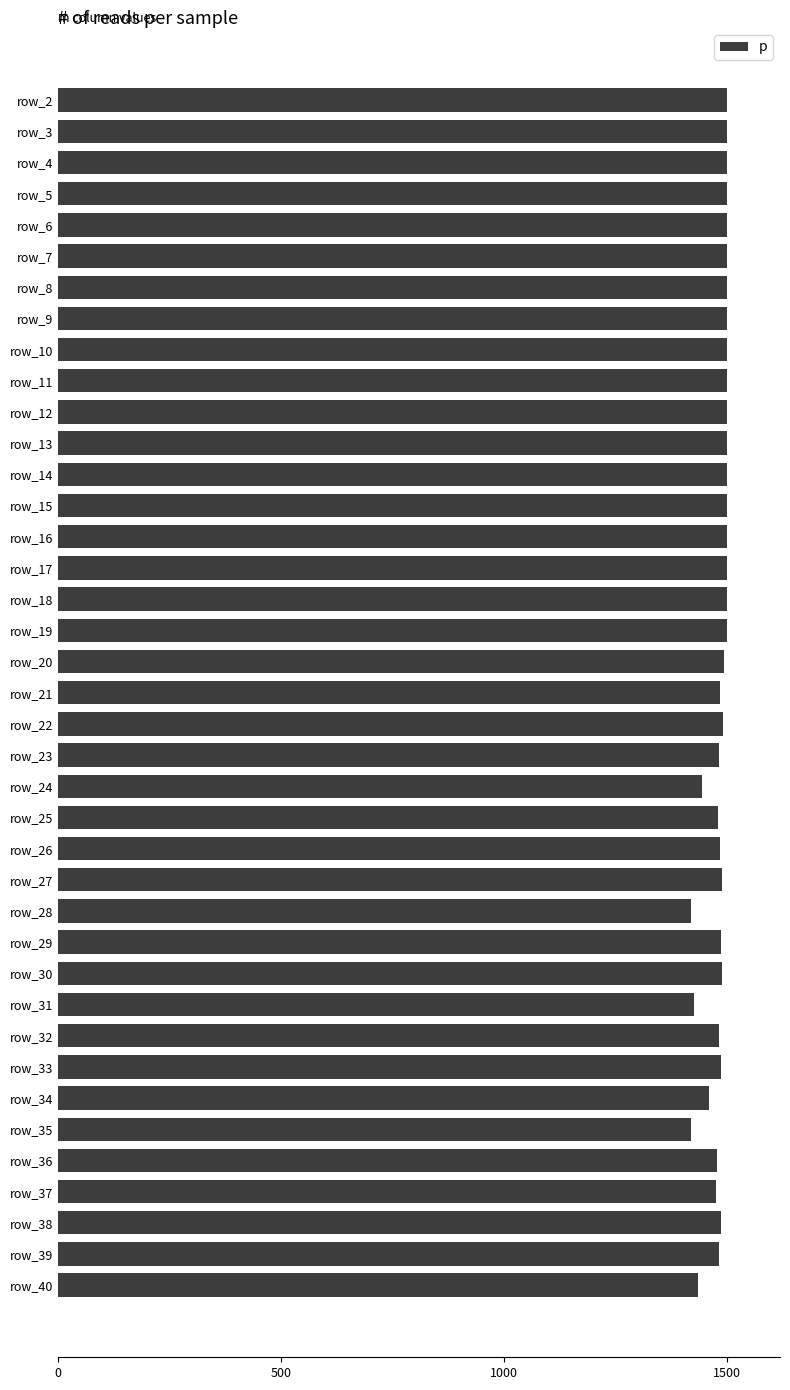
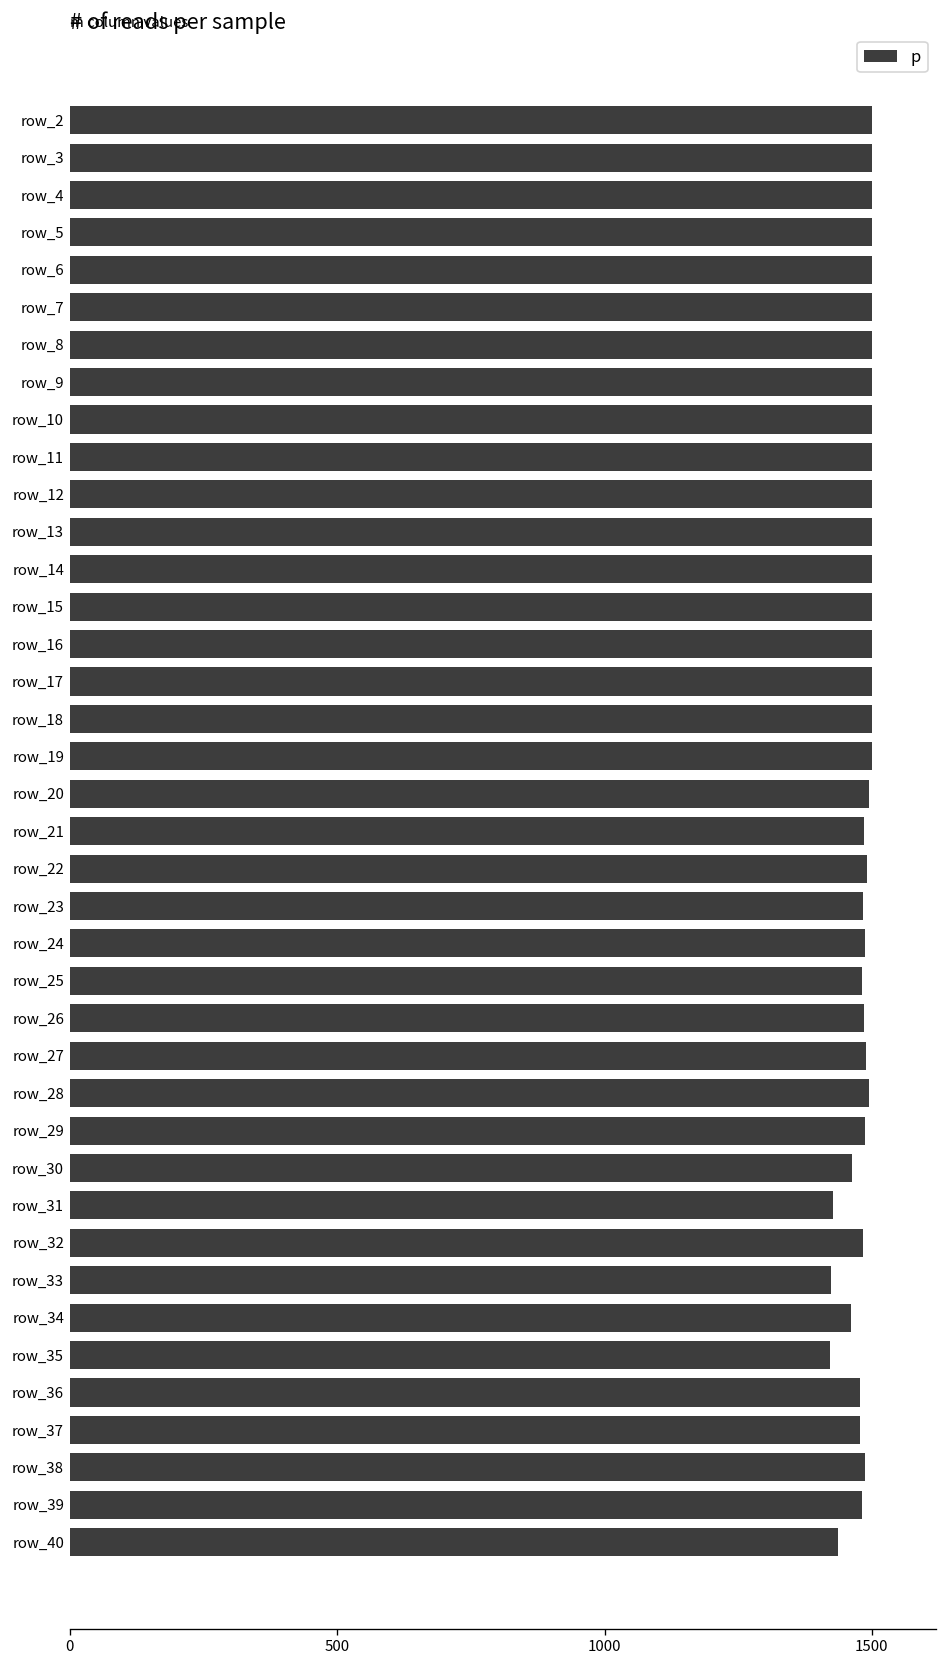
  {
    "row_2": 1500,
    "row_3": 1500,
    "row_4": 1500,
    "row_5": 1500,
    "row_6": 1500,
    "row_7": 1500,
    "row_8": 1500,
    "row_9": 1500,
    "row_10": 1500,
    "row_11": 1500,
    "row_12": 1500,
    "row_13": 1500,
    "row_14": 1500,
    "row_15": 1500,
    "row_16": 1500,
    "row_17": 1500,
    "row_18": 1500,
    "row_19": 1500,
    "row_20": 1500,
    "row_21": 1490,
    "row_22": 1490,
    "row_23": 1480,
-   "row_24": 1450,
+   "row_24": 1490,
    "row_25": 1480,
    "row_26": 1490,
    "row_27": 1490,
-   "row_28": 1420,
+   "row_28": 1500,
    "row_29": 1490,
-   "row_30": 1490,
+   "row_30": 1460,
    "row_31": 1430,
    "row_32": 1480,
-   "row_33": 1490,
+   "row_33": 1420,
    "row_34": 1460,
    "row_35": 1420,
    "row_36": 1480,
    "row_37": 1480,
    "row_38": 1490,
    "row_39": 1480,
    "row_40": 1440
  }
